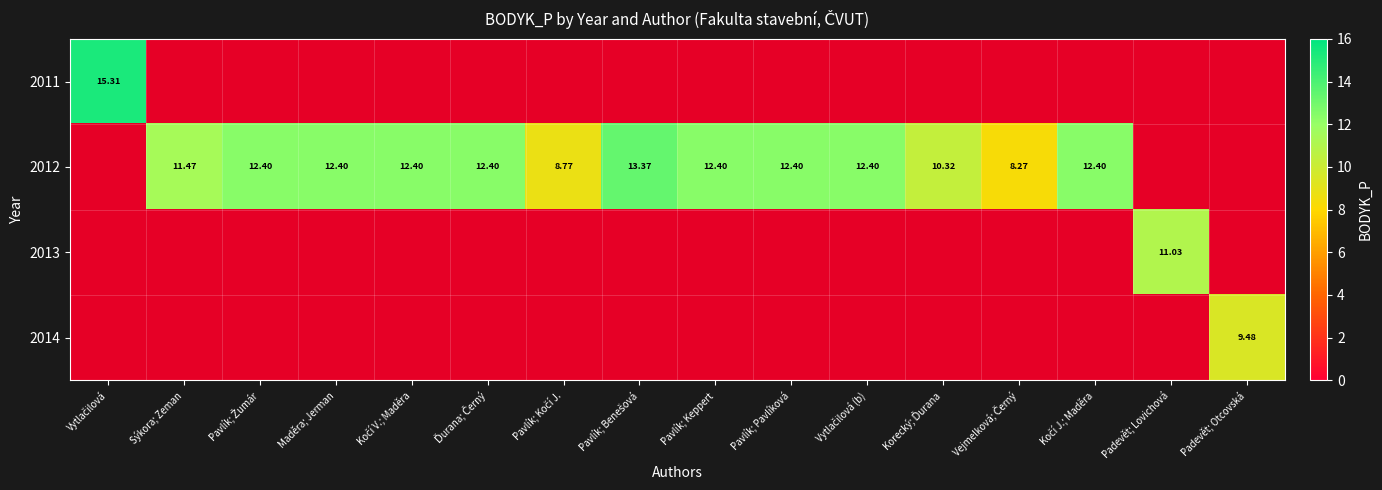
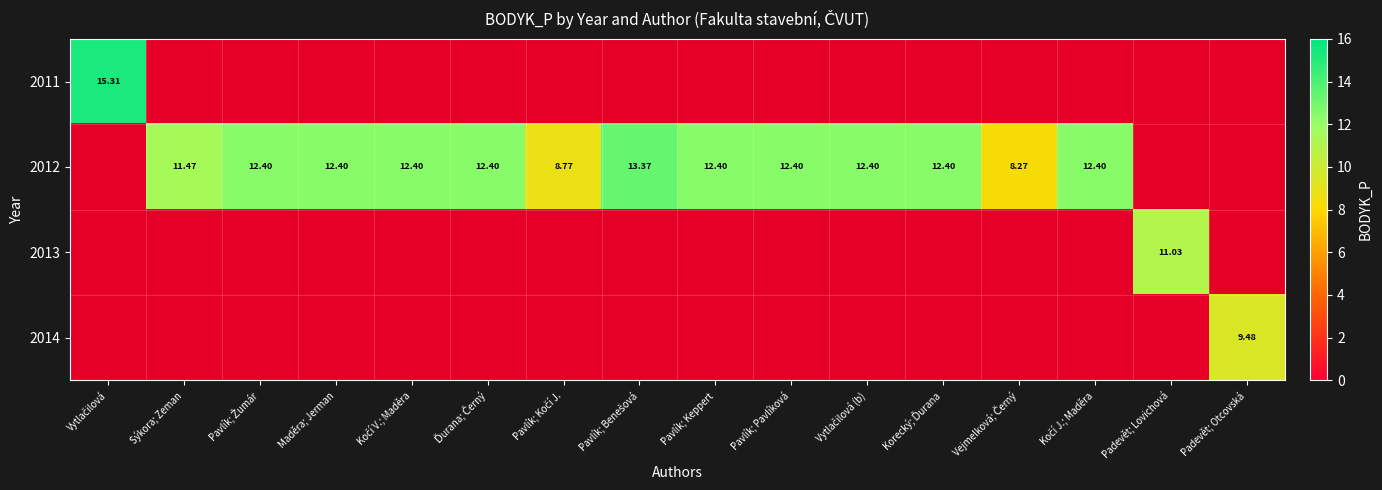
  {
    "2011": {
      "Vytlačilová": 15.31
    },
    "2012": {
      "Sýkora; Zeman": 11.47,
      "Pavlík; Žumár": 12.40,
      "Maděra; Jerman": 12.40,
      "Kočí V.; Maděra": 12.40,
      "Ďurana; Černý": 12.40,
      "Pavlík; Kočí J.": 8.77,
      "Pavlík; Benešová": 13.37,
      "Pavlík; Keppert": 12.40,
      "Pavlík; Pavlíková": 12.40,
      "Vytlačilová (b)": 12.40,
-     "Korecký; Ďurana": 10.32,
+     "Korecký; Ďurana": 12.40,
      "Vejmelková; Černý": 8.27,
      "Kočí J.; Maděra": 12.40
    },
    "2013": {
      "Padevět; Lovichová": 11.03
    },
    "2014": {
      "Padevět; Otcovská": 9.48
    }
  }
